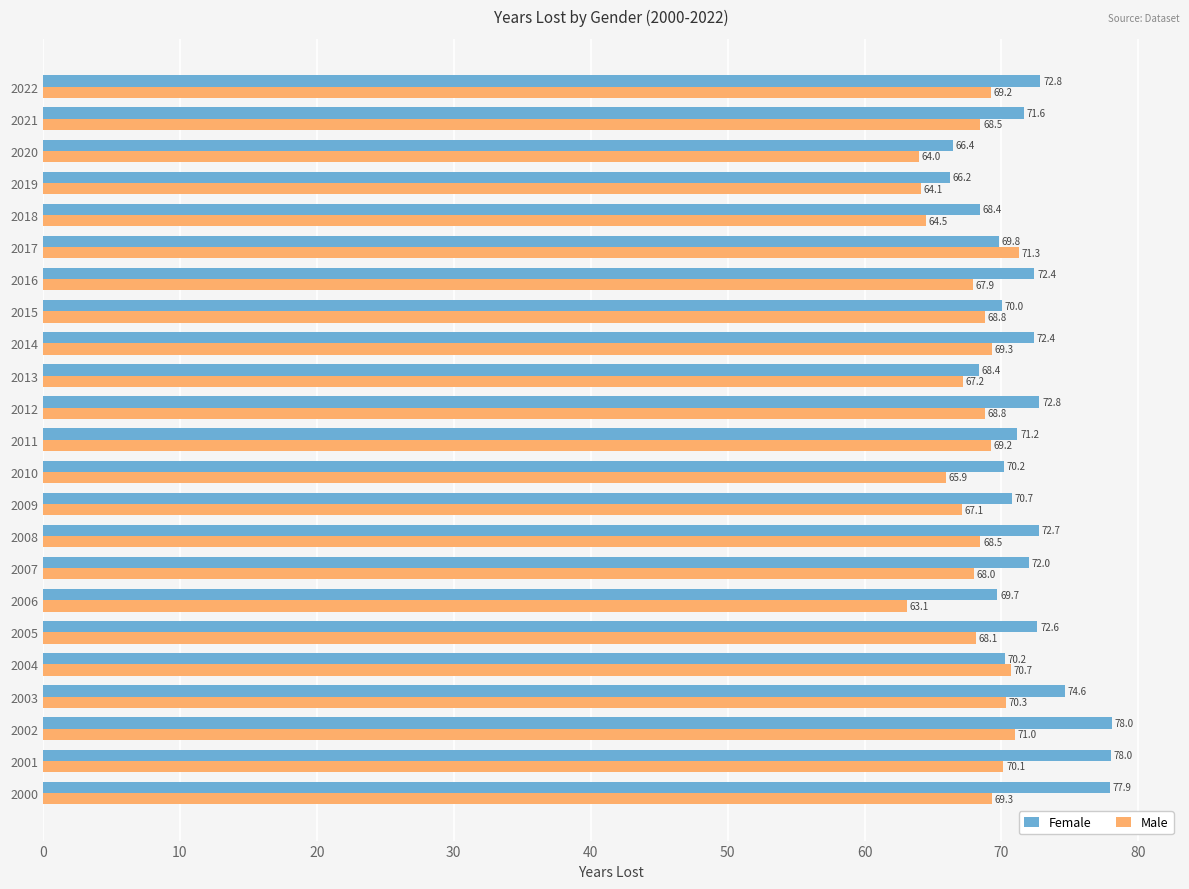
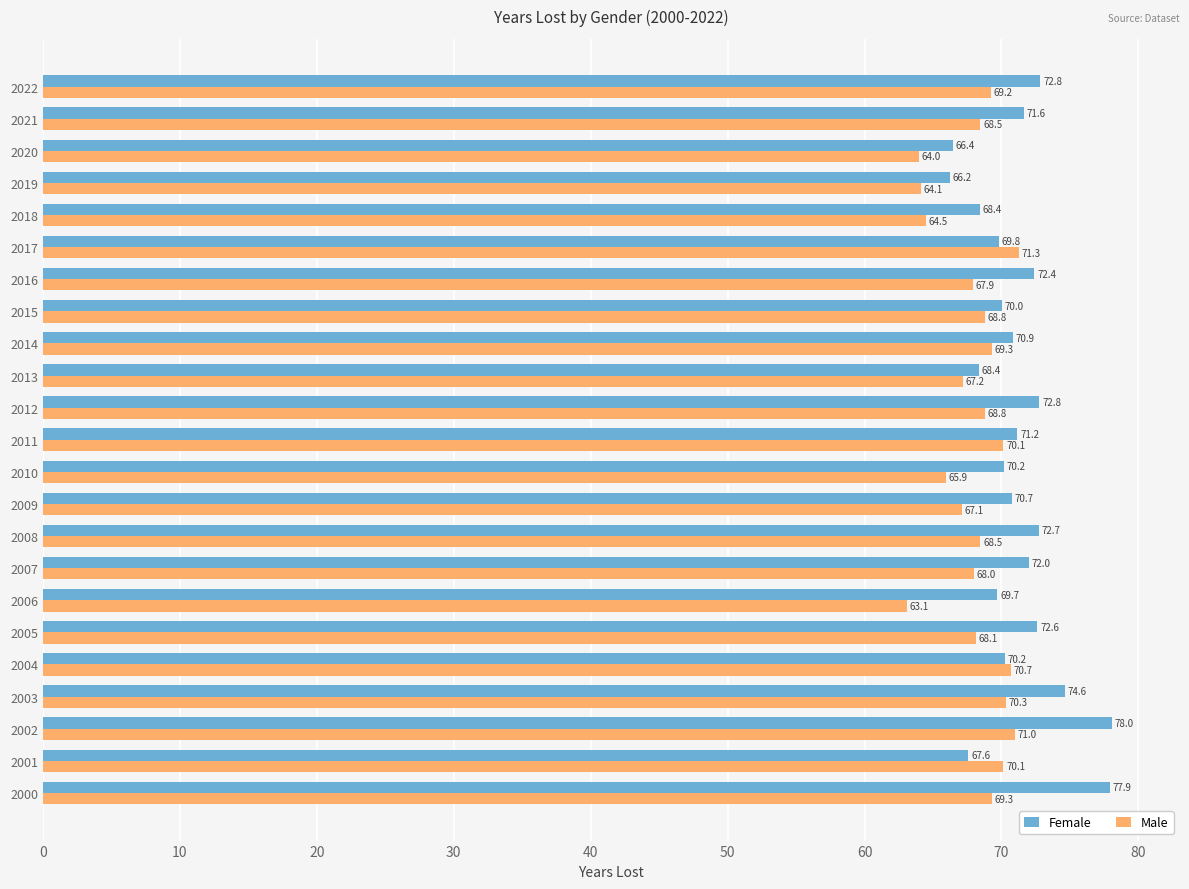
  {
    "Female": {
      "2022": 72.8,
      "2021": 71.6,
      "2020": 66.4,
      "2019": 66.2,
      "2018": 68.4,
      "2017": 69.8,
      "2016": 72.4,
      "2015": 70.0,
-     "2014": 72.4,
+     "2014": 70.9,
      "2013": 68.4,
      "2012": 72.8,
      "2011": 71.2,
      "2010": 70.2,
      "2009": 70.7,
      "2008": 72.7,
      "2007": 72.0,
      "2006": 69.7,
      "2005": 72.6,
      "2004": 70.2,
      "2003": 74.6,
      "2002": 78.0,
-     "2001": 78.0,
+     "2001": 67.6,
      "2000": 77.9
    },
    "Male": {
      "2022": 69.2,
      "2021": 68.5,
      "2020": 64.0,
      "2019": 64.1,
      "2018": 64.5,
      "2017": 71.3,
      "2016": 67.9,
      "2015": 68.8,
      "2014": 69.3,
      "2013": 67.2,
      "2012": 68.8,
-     "2011": 69.2,
+     "2011": 70.1,
      "2010": 65.9,
      "2009": 67.1,
      "2008": 68.5,
      "2007": 68.0,
      "2006": 63.1,
      "2005": 68.1,
      "2004": 70.7,
      "2003": 70.3,
      "2002": 71.0,
      "2001": 70.1,
      "2000": 69.3
    }
  }
